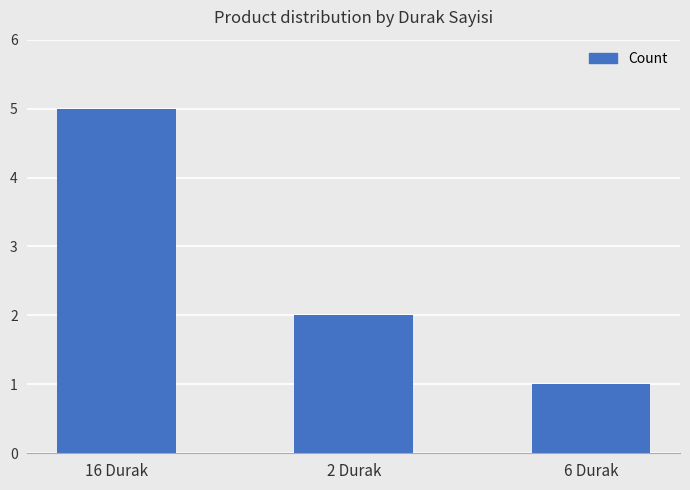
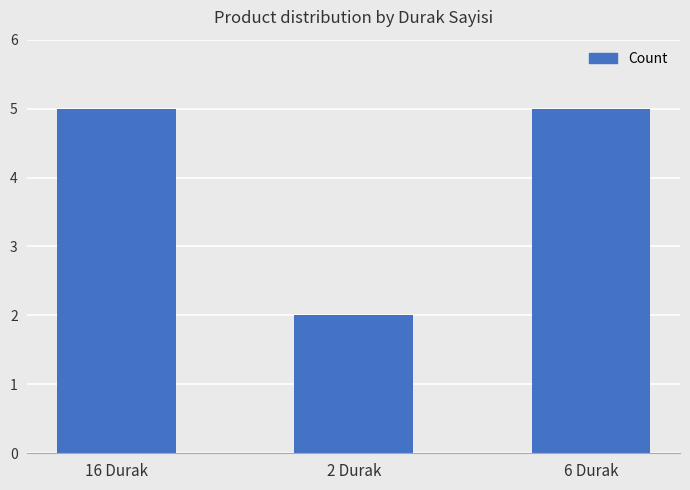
  {
    "16 Durak": 5,
    "2 Durak": 2,
-   "6 Durak": 1
+   "6 Durak": 5
  }
